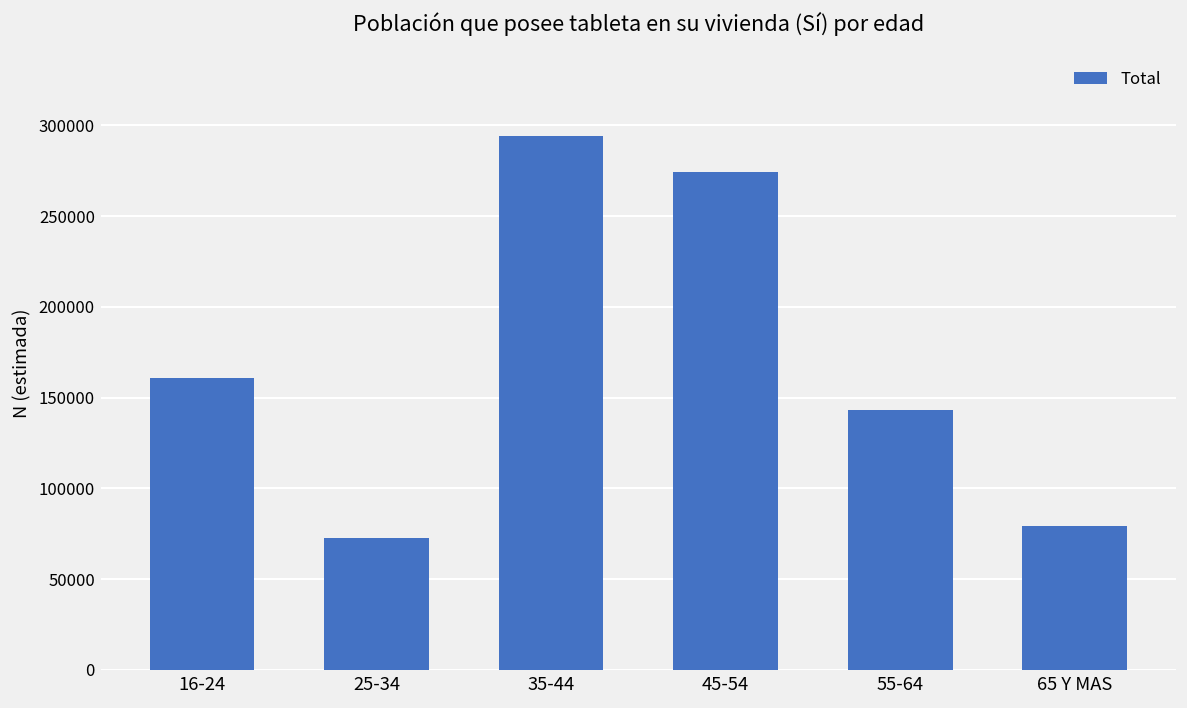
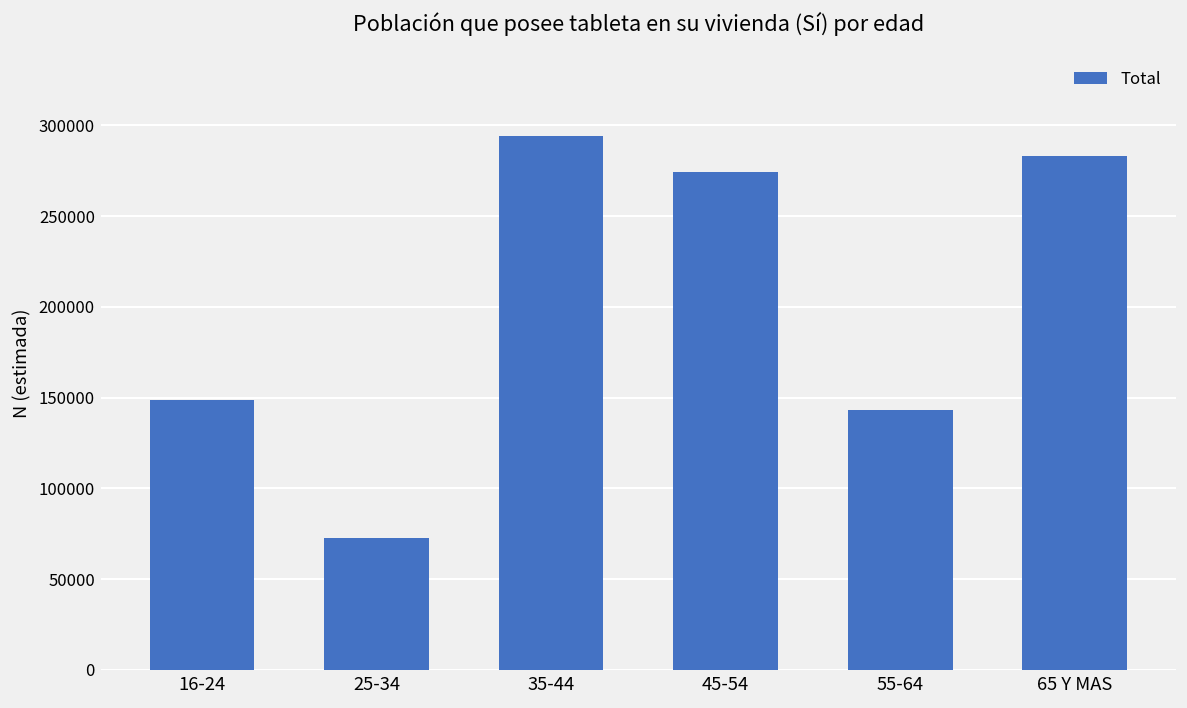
  {
-   "16-24": 161000,
+   "16-24": 148000,
    "25-34": 73000,
    "35-44": 294000,
    "45-54": 274000,
    "55-64": 143000,
-   "65 Y MAS": 79000
+   "65 Y MAS": 283000
  }
